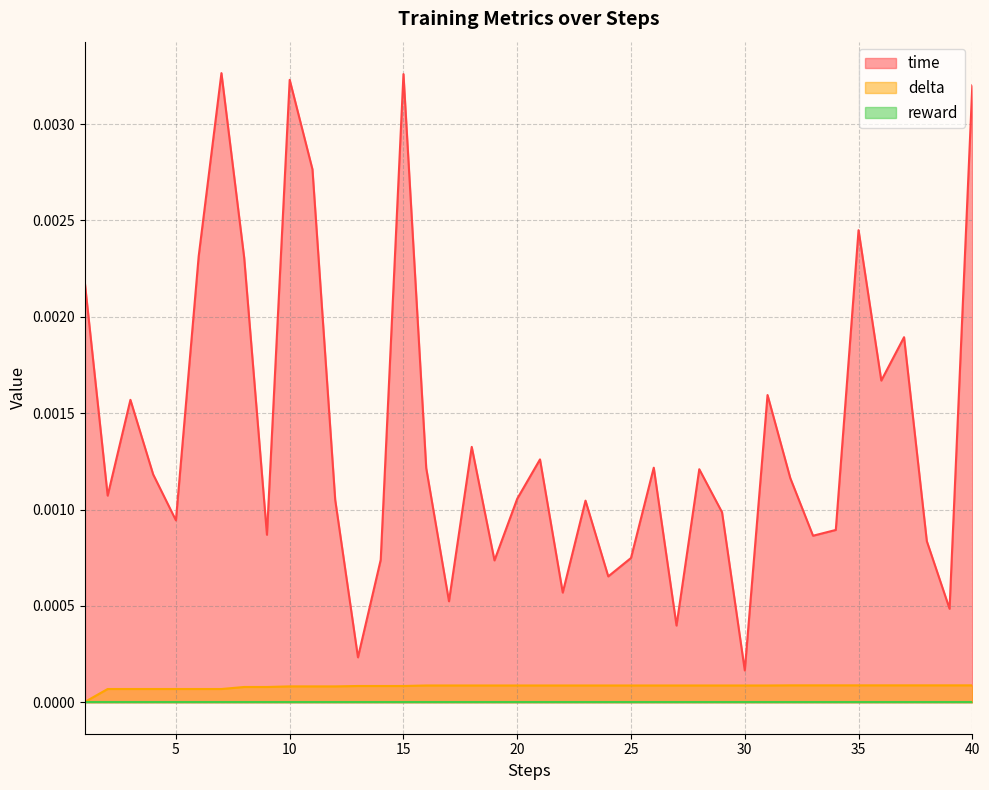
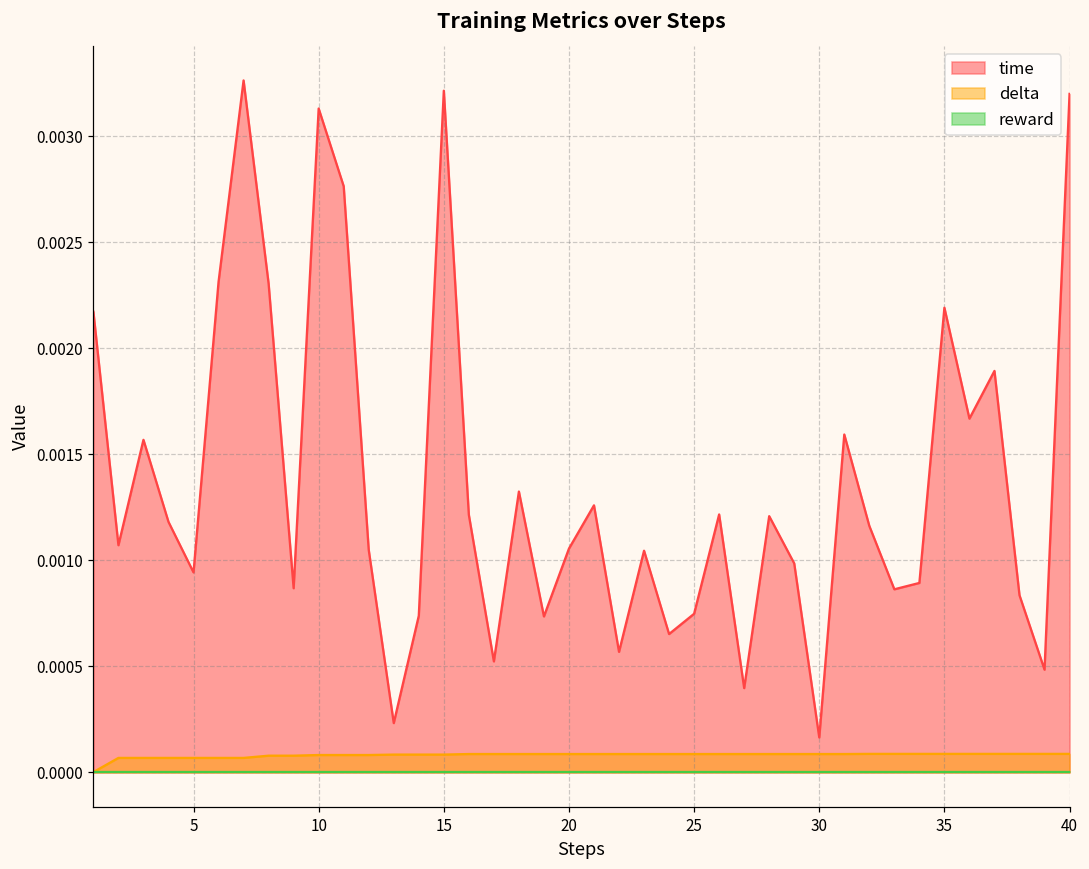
  {
    "time": {
      "5": 0.00094,
-     "10": 0.00323,
-     "15": 0.00326,
+     "10": 0.00313,
+     "15": 0.00322,
      "20": 0.00106,
      "25": 0.00075,
      "30": 0.00017,
-     "35": 0.00245,
+     "35": 0.00219,
      "40": 0.00320
    },
    "delta": {
      "5": 0.00007,
      "10": 0.00008,
      "15": 0.00008,
      "20": 0.00009,
      "25": 0.00009,
      "30": 0.00009,
      "35": 0.00009,
      "40": 0.00009
    },
    "reward": {
      "5": 0.00000,
      "10": 0.00000,
      "15": 0.00000,
      "20": 0.00000,
      "25": 0.00000,
      "30": 0.00000,
      "35": 0.00000,
      "40": 0.00000
    }
  }
